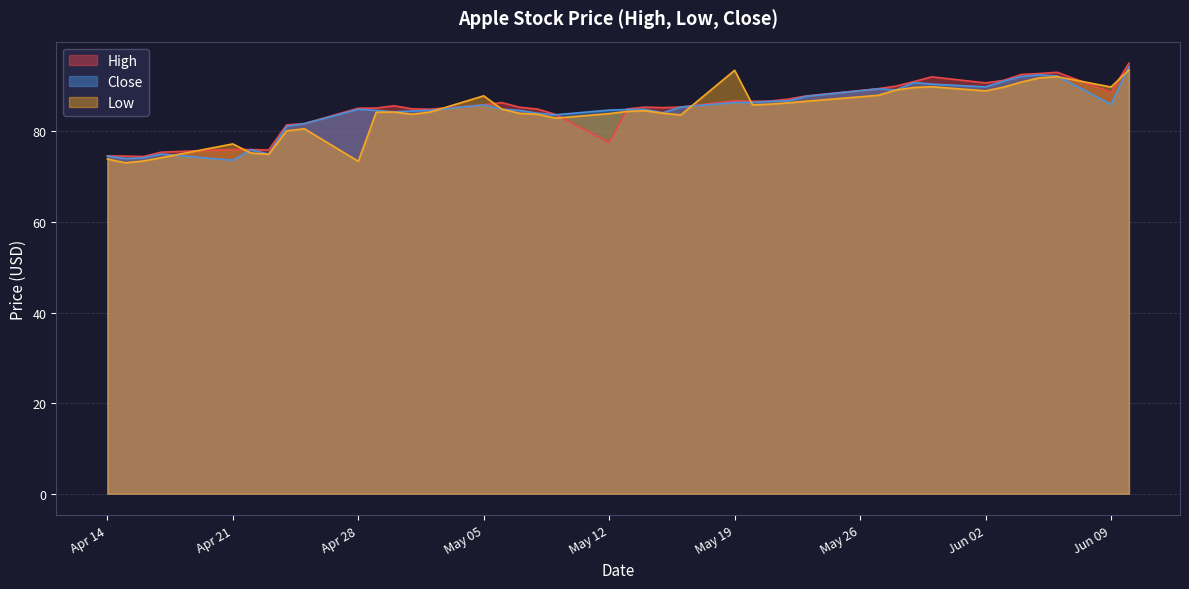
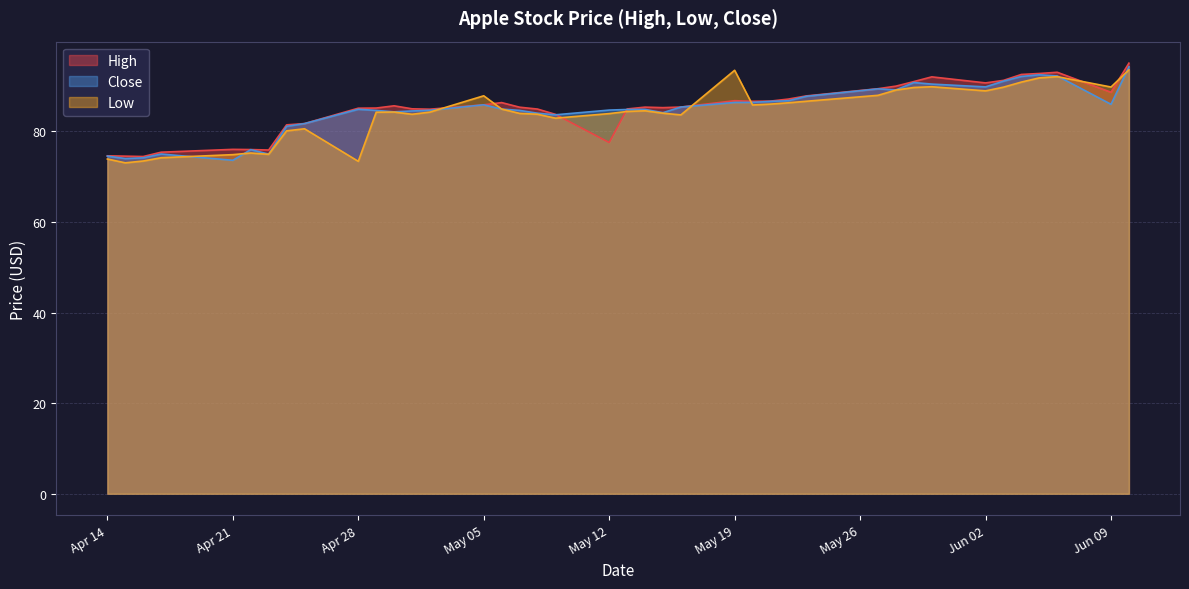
  {
    "High": {
      "Apr 21": 76,
      "May 12": 78,
      "Jun 02": 91,
      "Jun 09": 89
    },
    "Close": {
      "Apr 21": 74,
      "May 12": 85,
      "Jun 02": 90,
      "Jun 09": 86
    },
    "Low": {
      "Apr 14": 74,
-     "Apr 21": 77,
+     "Apr 21": 75,
      "Apr 28": 73,
      "May 05": 88,
      "May 12": 84,
      "May 19": 93,
      "Jun 02": 89,
      "Jun 09": 90
    }
  }
